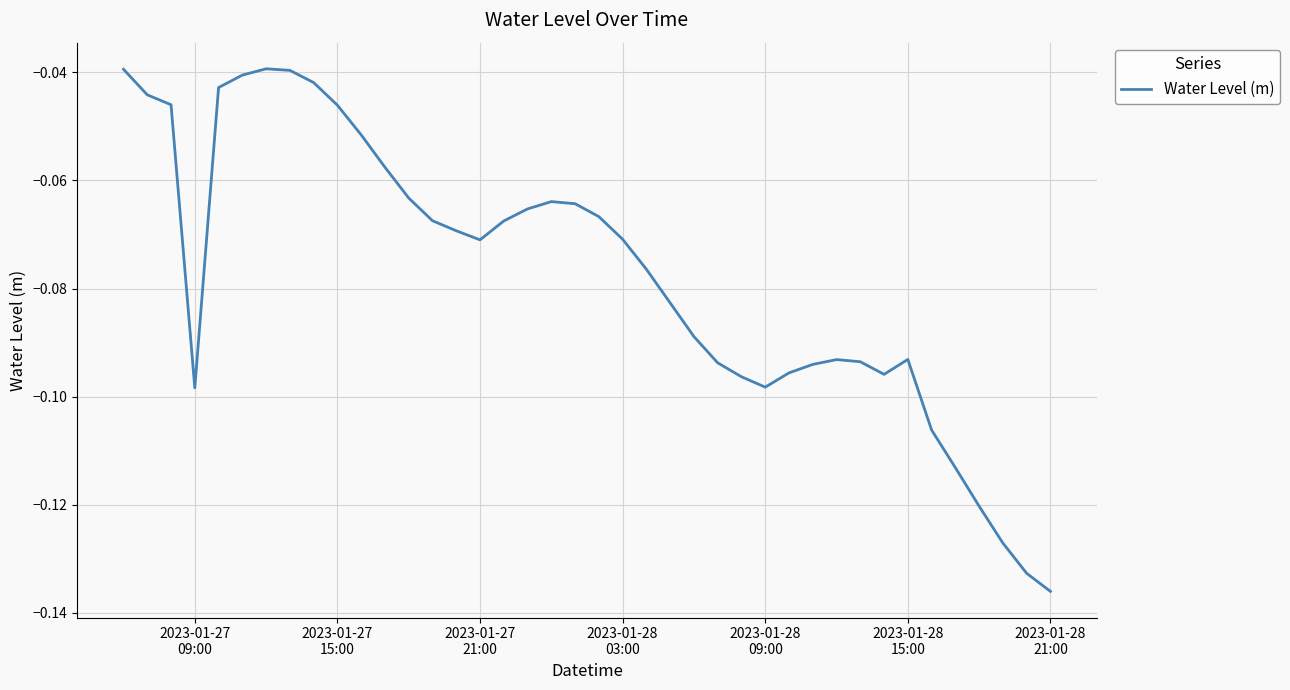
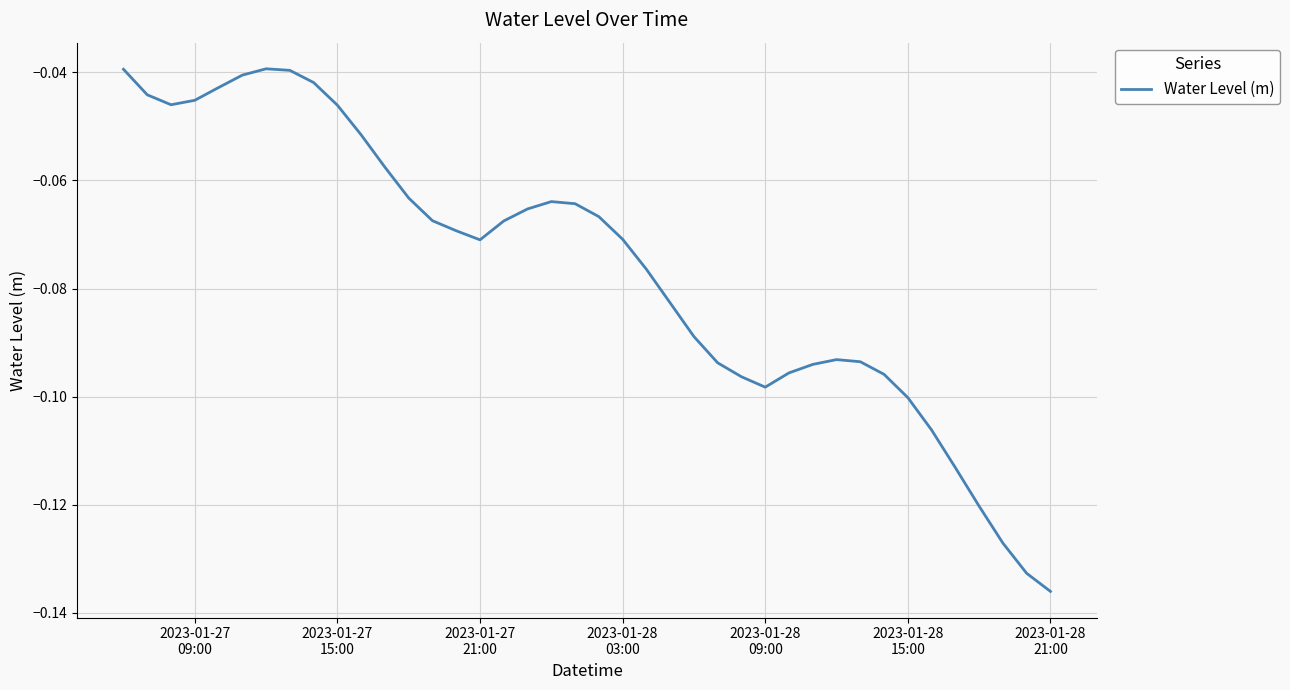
  {
-   "2023-01-27 09:00": -0.098,
+   "2023-01-27 09:00": -0.045,
    "2023-01-27 15:00": -0.046,
    "2023-01-27 21:00": -0.071,
    "2023-01-28 03:00": -0.071,
    "2023-01-28 09:00": -0.098,
-   "2023-01-28 15:00": -0.093,
+   "2023-01-28 15:00": -0.100,
    "2023-01-28 21:00": -0.136
  }
